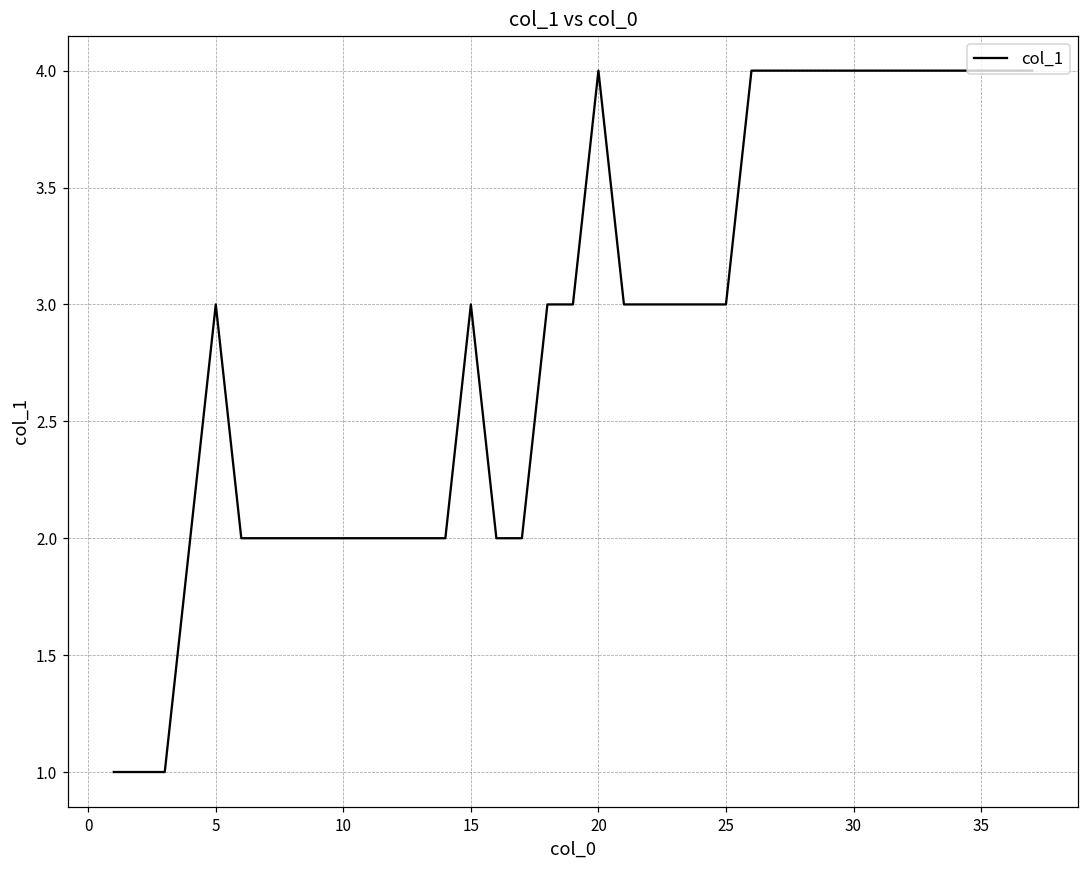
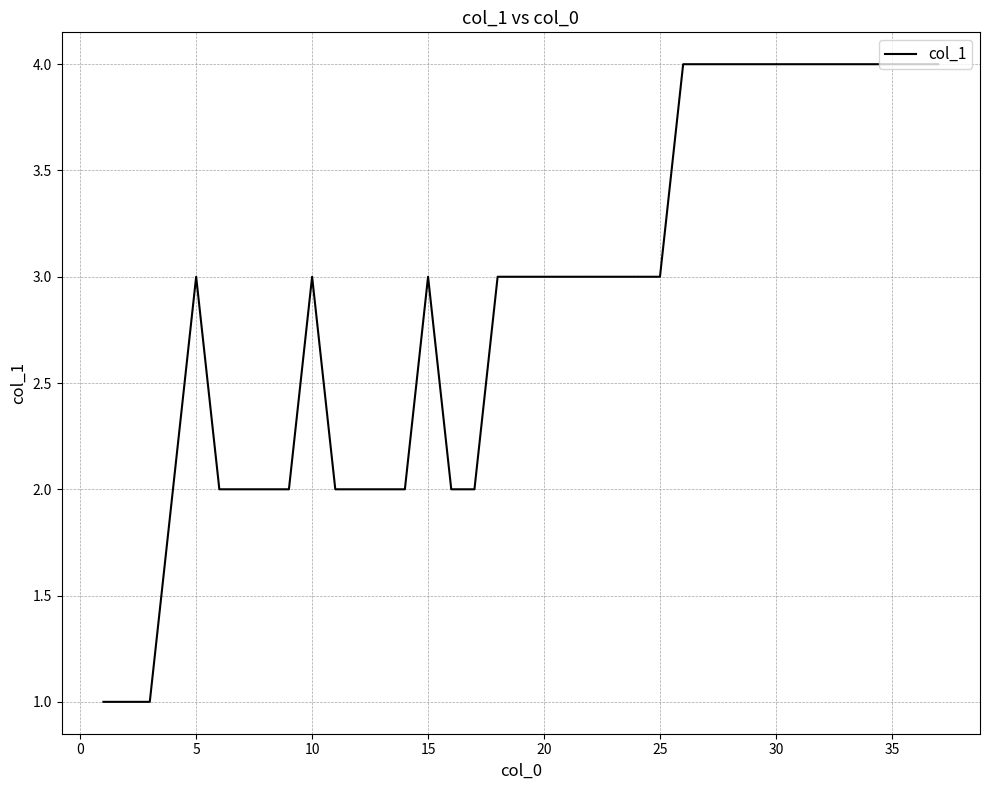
  {
    "5": 3,
-   "10": 2,
+   "10": 3,
    "15": 3,
-   "20": 4,
+   "20": 3,
    "25": 3,
    "30": 4
  }
